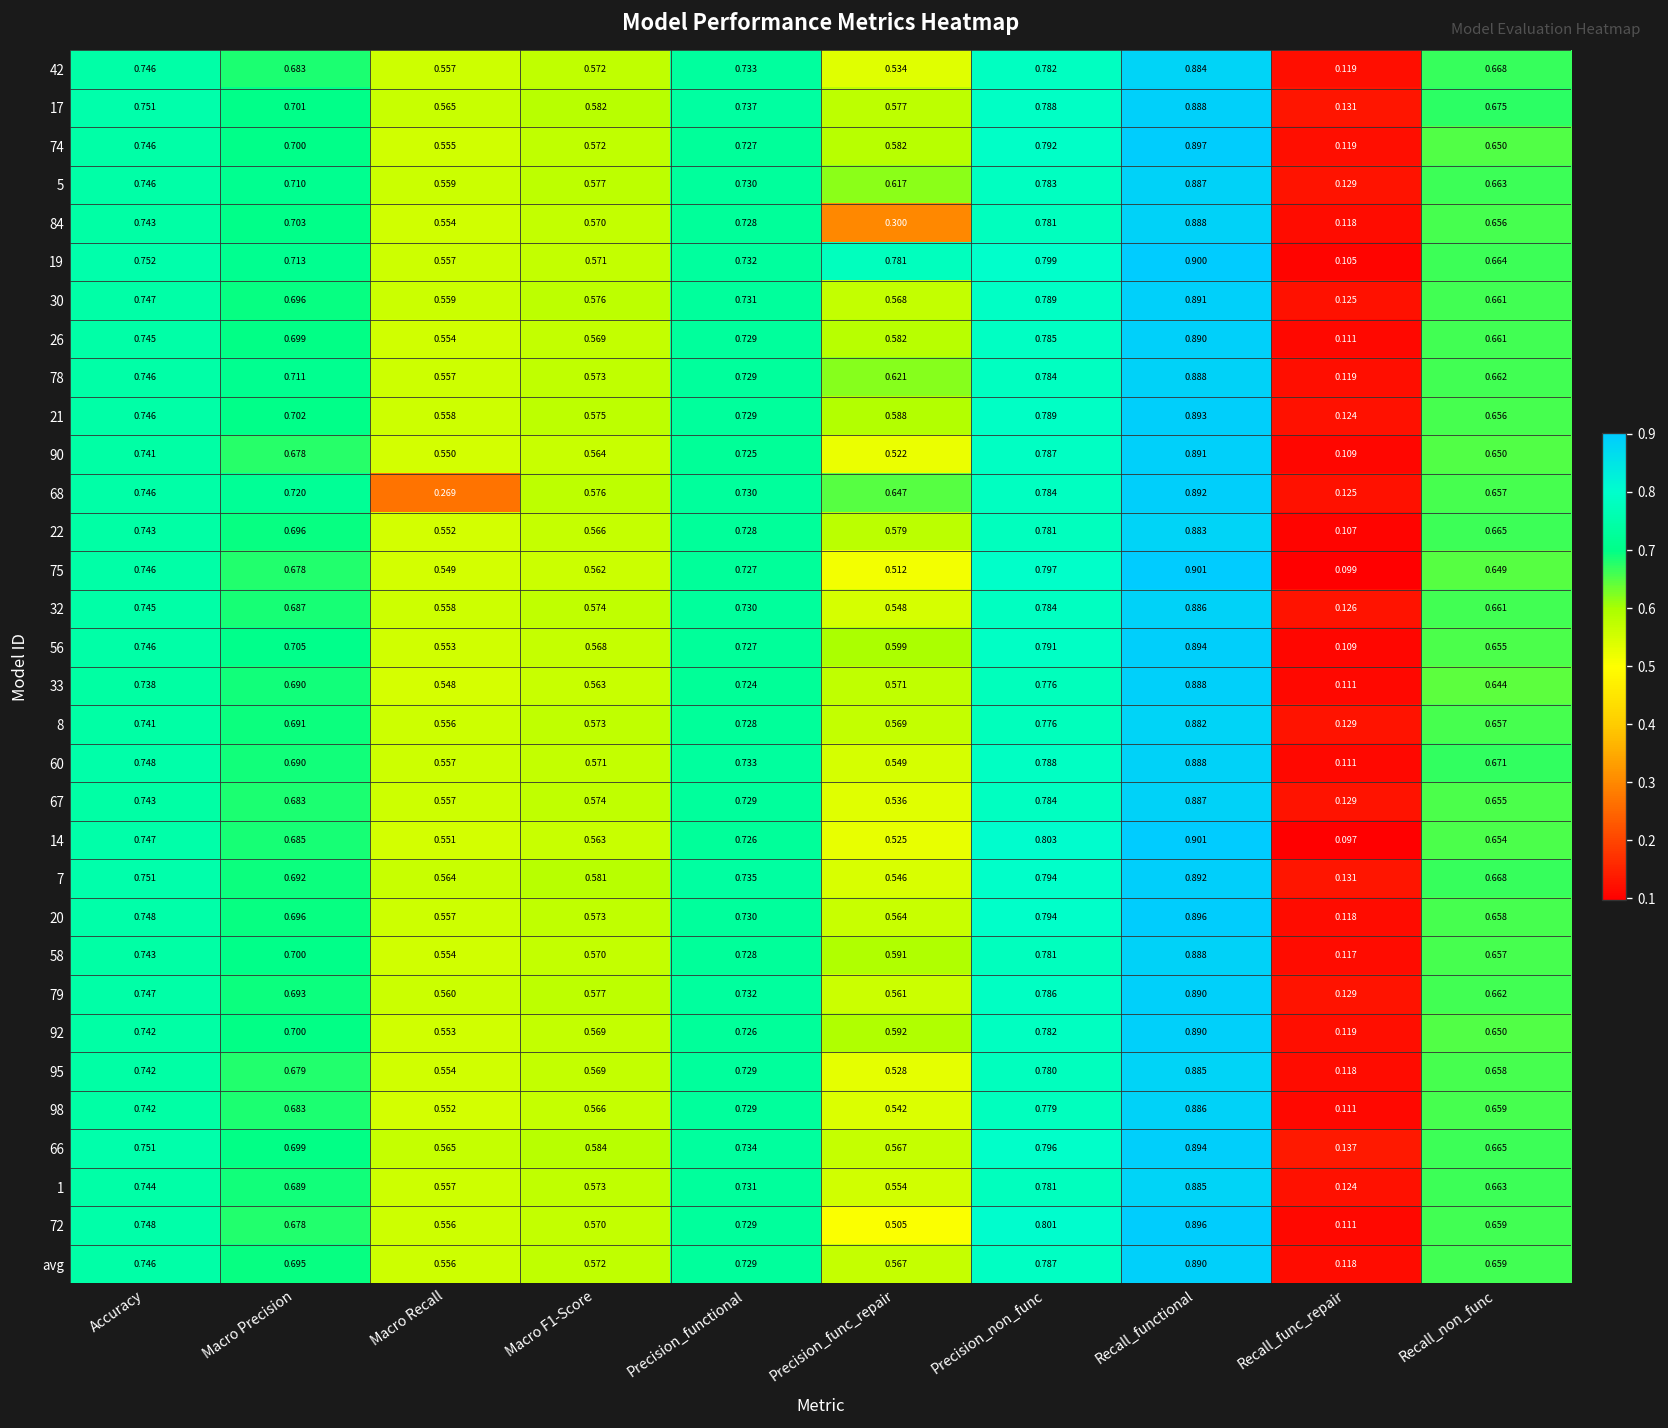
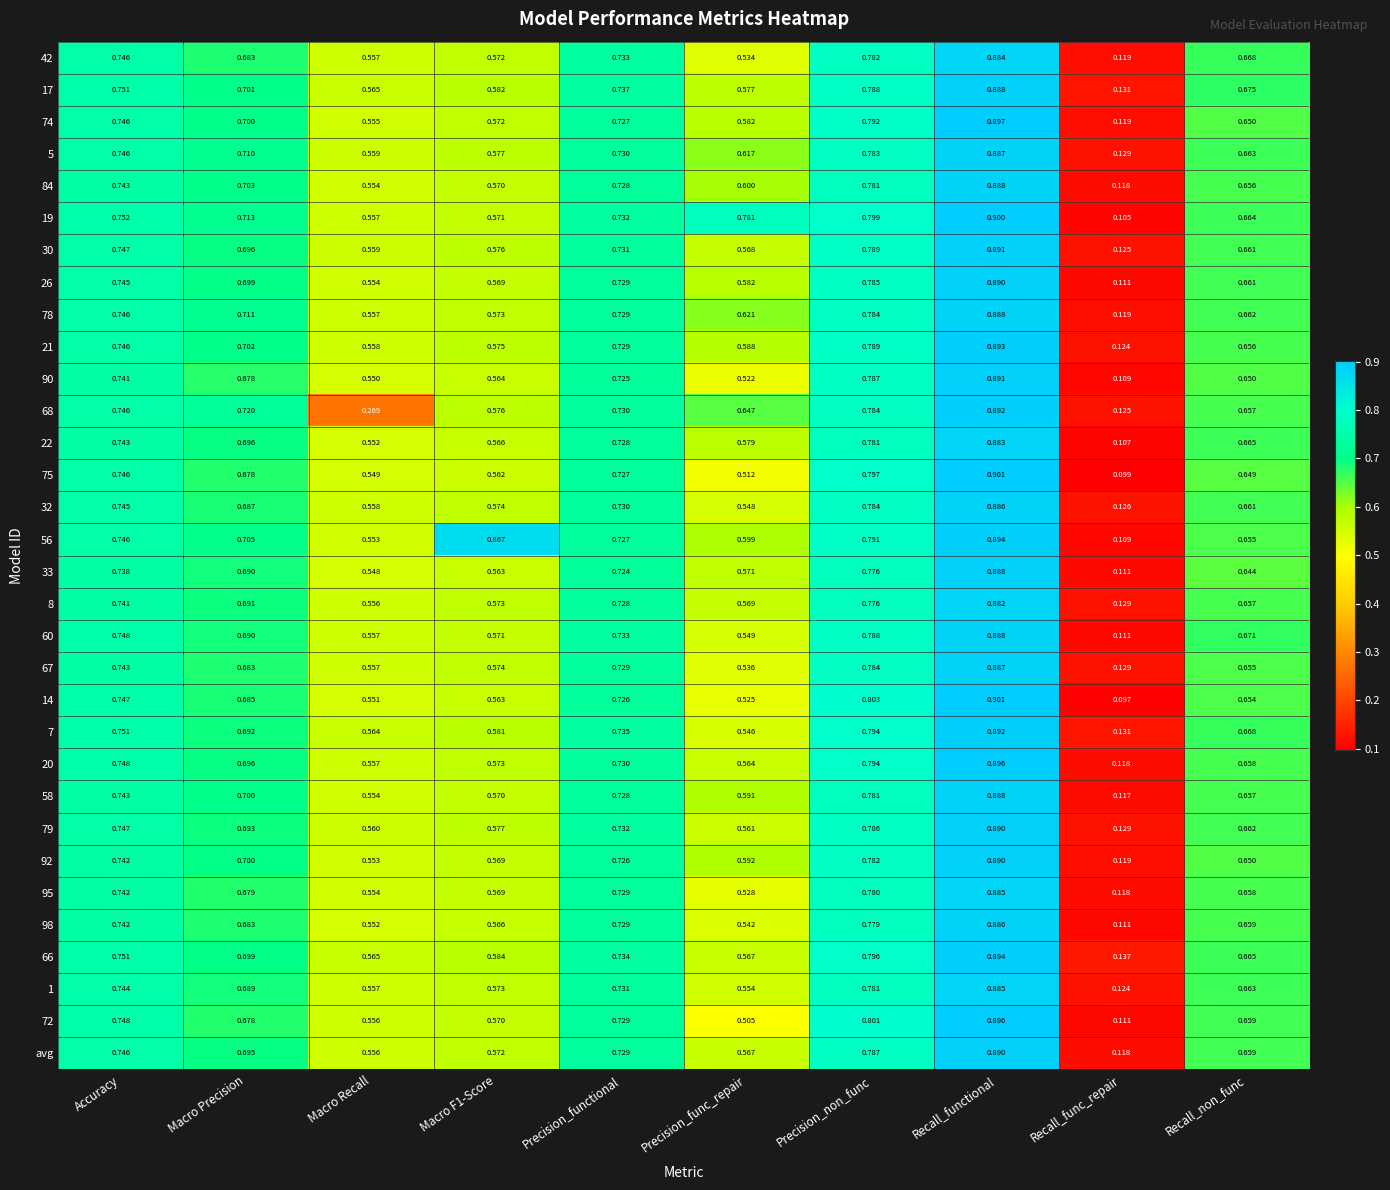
  {
    "84": {
      "Accuracy": 0.743,
      "Macro Precision": 0.703,
      "Macro Recall": 0.554,
      "Macro F1-Score": 0.570,
      "Precision_functional": 0.728,
-     "Precision_func_repair": 0.300,
+     "Precision_func_repair": 0.600,
      "Precision_non_func": 0.781,
      "Recall_functional": 0.888,
      "Recall_func_repair": 0.118,
      "Recall_non_func": 0.656
    },
    "56": {
      "Accuracy": 0.746,
      "Macro Precision": 0.705,
      "Macro Recall": 0.553,
-     "Macro F1-Score": 0.568,
+     "Macro F1-Score": 0.867,
      "Precision_functional": 0.727,
      "Precision_func_repair": 0.599,
      "Precision_non_func": 0.791,
      "Recall_functional": 0.894,
      "Recall_func_repair": 0.109,
      "Recall_non_func": 0.655
    }
  }
